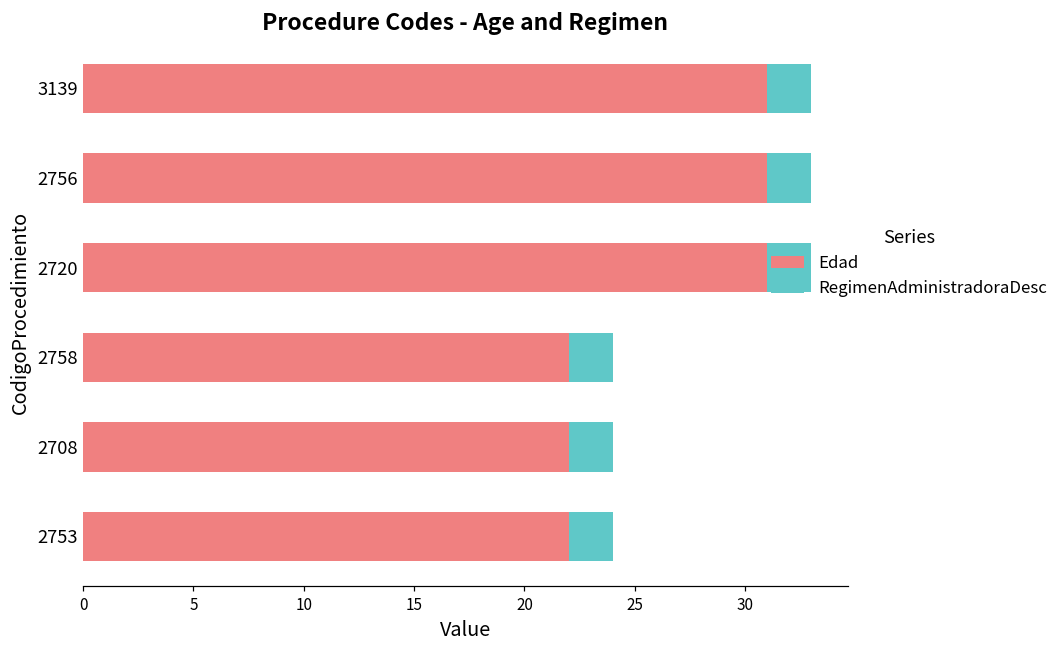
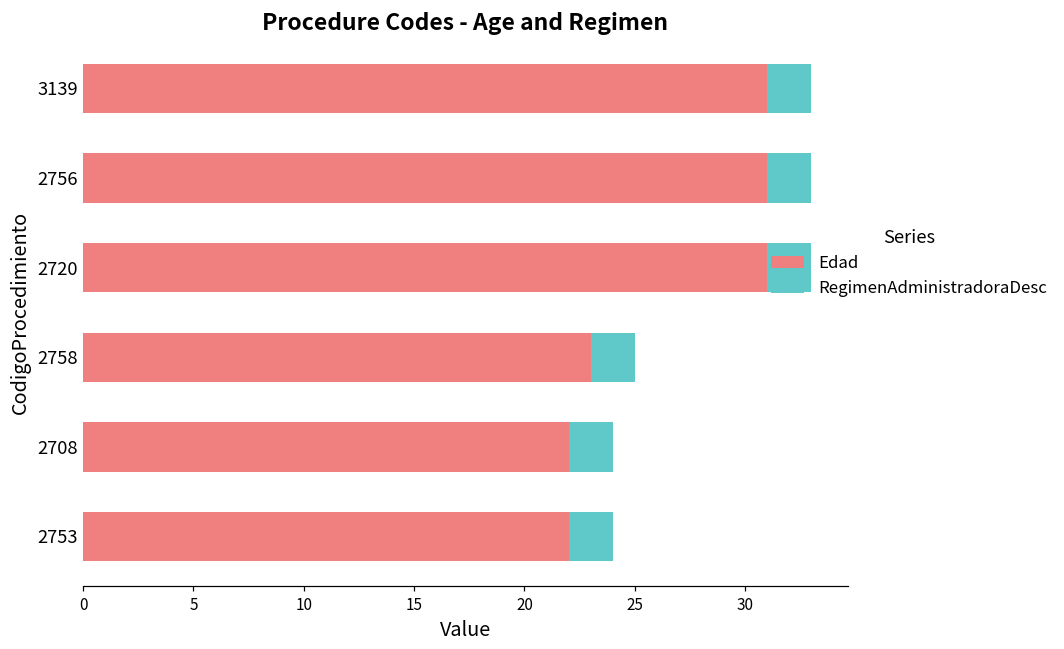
  {
    "Edad": {
      "3139": 31,
      "2756": 31,
      "2720": 31,
-     "2758": 22,
+     "2758": 23,
      "2708": 22,
      "2753": 22
    },
    "RegimenAdministradoraDesc": {
      "3139": 2,
      "2756": 2,
      "2720": 2,
      "2758": 2,
      "2708": 2,
      "2753": 2
    }
  }
